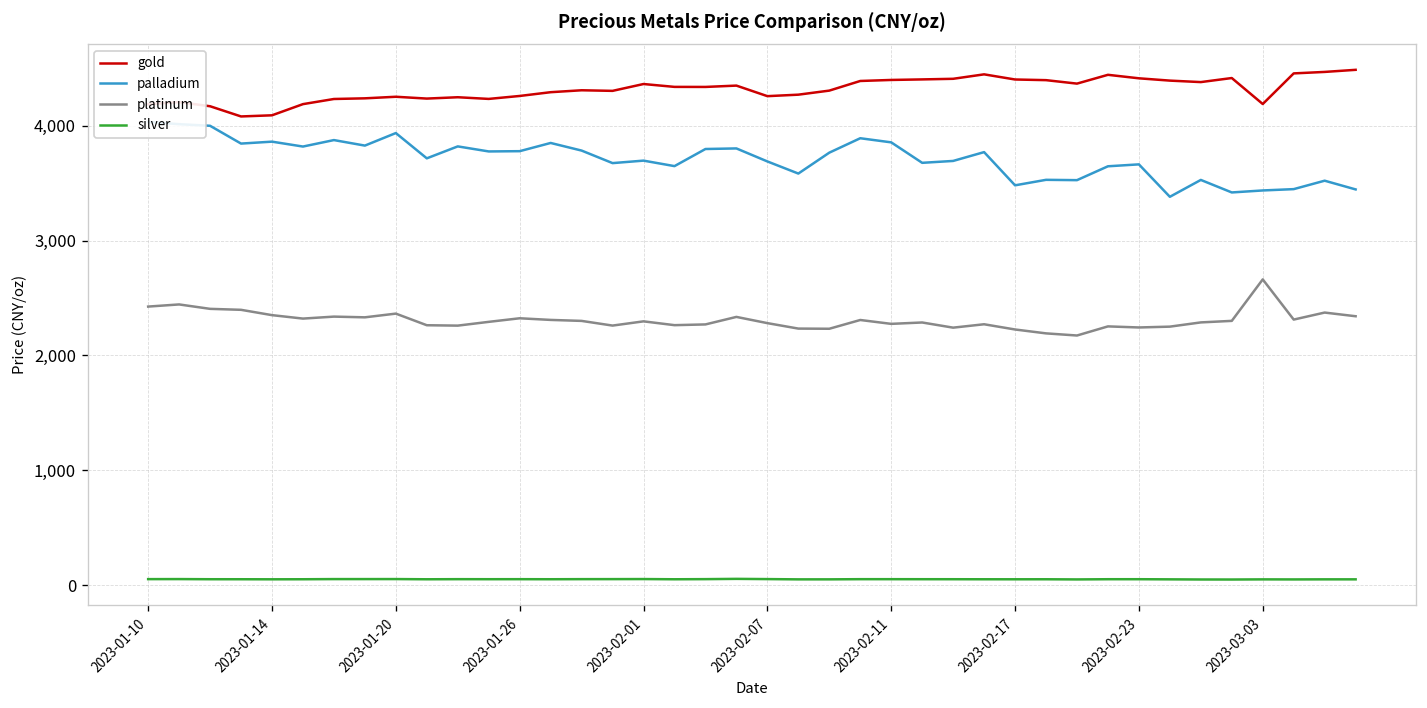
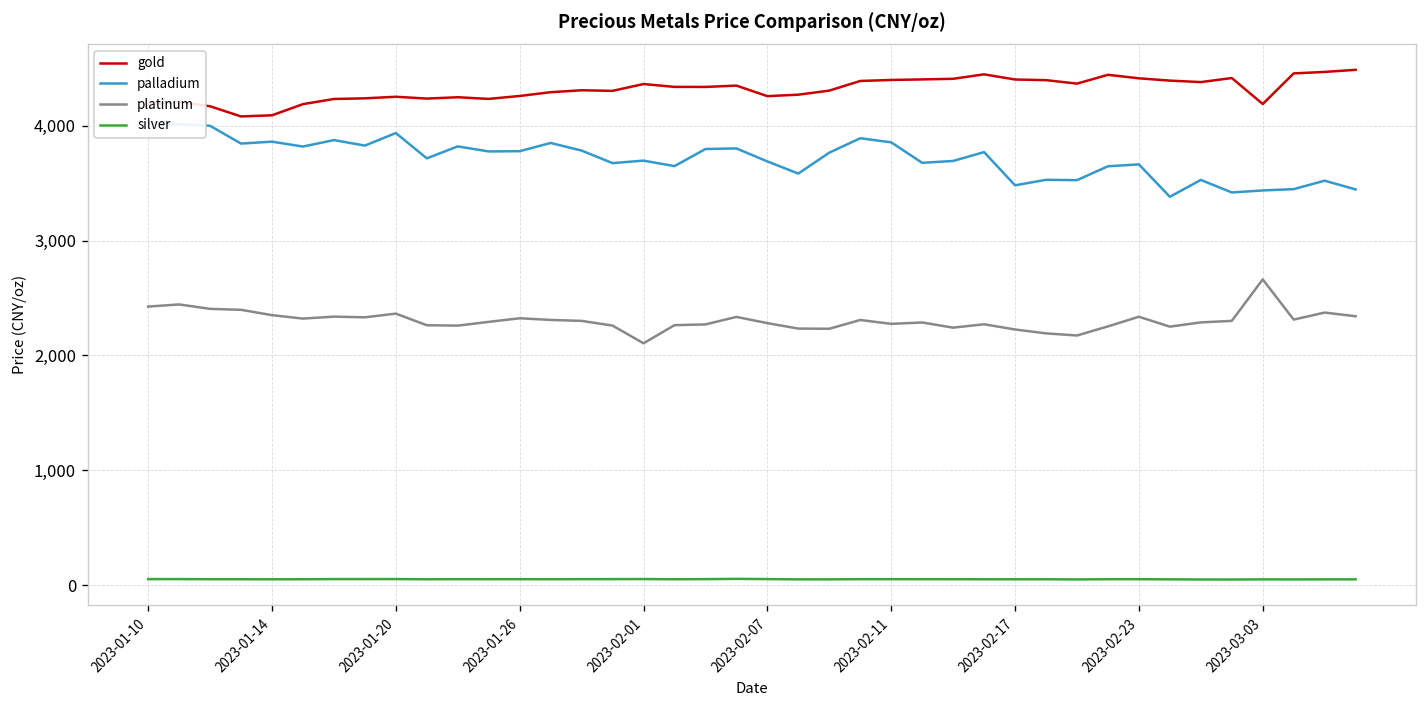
  {
    "gold": {
      "2023-01-14": "4,100",
      "2023-01-20": "4,300",
      "2023-01-26": "4,300",
      "2023-02-01": "4,400",
      "2023-02-07": "4,300",
      "2023-02-11": "4,400",
      "2023-02-17": "4,400",
      "2023-02-23": "4,400",
      "2023-03-03": "4,200"
    },
    "palladium": {
      "2023-01-14": "3,900",
      "2023-01-20": "3,900",
      "2023-01-26": "3,800",
      "2023-02-01": "3,700",
      "2023-02-07": "3,700",
      "2023-02-11": "3,900",
      "2023-02-17": "3,500",
      "2023-02-23": "3,700",
      "2023-03-03": "3,400"
    },
    "platinum": {
      "2023-01-10": "2,400",
      "2023-01-14": "2,400",
      "2023-01-20": "2,400",
      "2023-01-26": "2,300",
-     "2023-02-01": "2,300",
+     "2023-02-01": "2,100",
      "2023-02-07": "2,300",
      "2023-02-11": "2,300",
      "2023-02-17": "2,200",
-     "2023-02-23": "2,200",
+     "2023-02-23": "2,300",
      "2023-03-03": "2,700"
    },
    "silver": {
      "2023-01-10": "100",
      "2023-01-14": "100",
      "2023-01-20": "100",
      "2023-01-26": "100",
      "2023-02-01": "100",
      "2023-02-07": "100",
      "2023-02-11": "100",
      "2023-02-17": "100",
      "2023-02-23": "100",
      "2023-03-03": "100"
    }
  }
